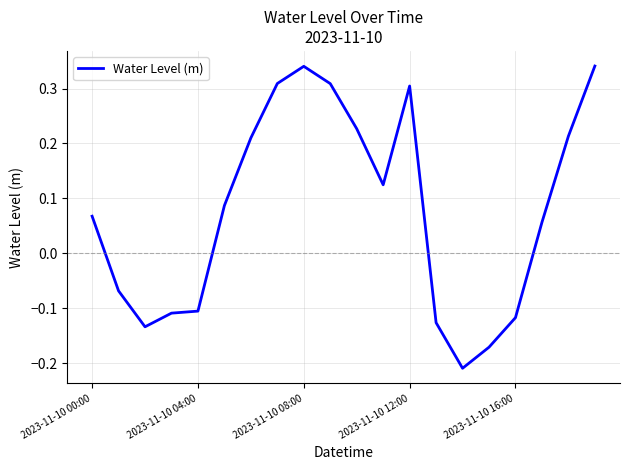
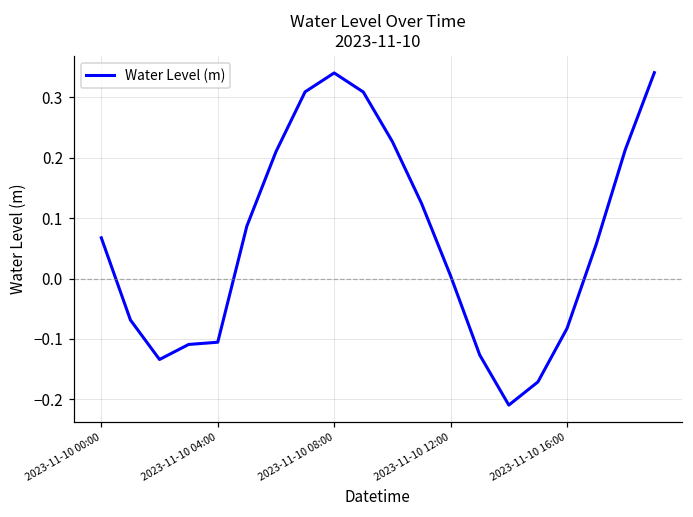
  {
    "2023-11-10 00:00": 0.07,
    "2023-11-10 04:00": -0.11,
    "2023-11-10 08:00": 0.34,
-   "2023-11-10 12:00": 0.30,
-   "2023-11-10 16:00": -0.12
+   "2023-11-10 12:00": 0.00,
+   "2023-11-10 16:00": -0.08
  }
